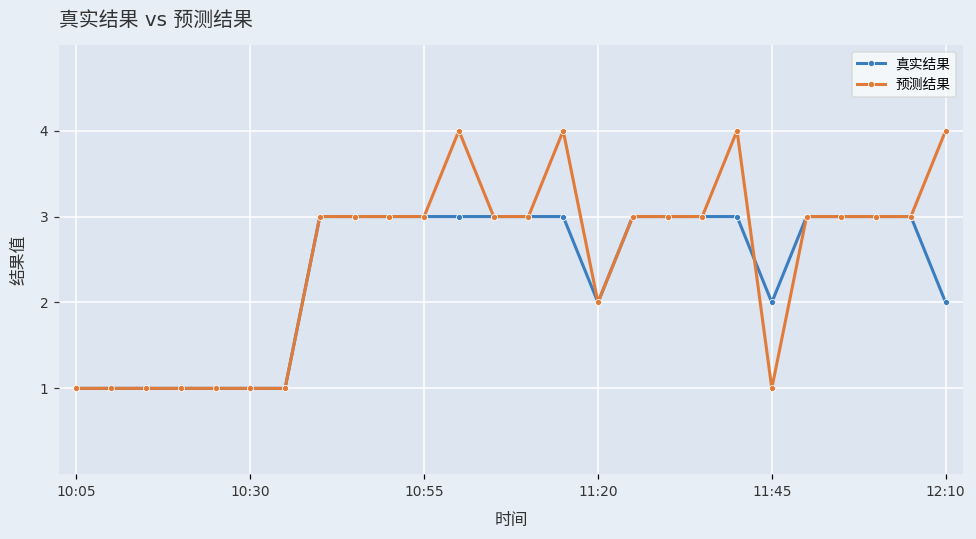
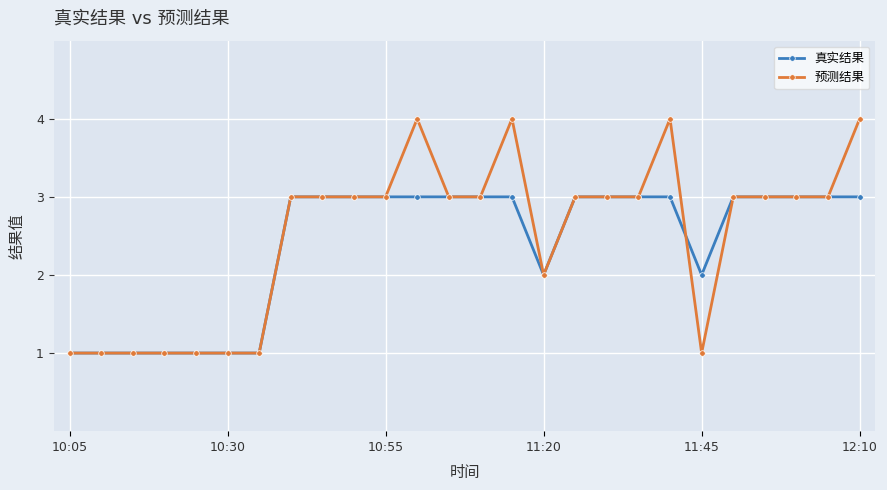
  {
    "真实结果": {
      "11:45": 2,
-     "12:10": 2
+     "12:10": 3
    },
    "预测结果": {
      "11:45": 1,
      "12:10": 4
    }
  }
